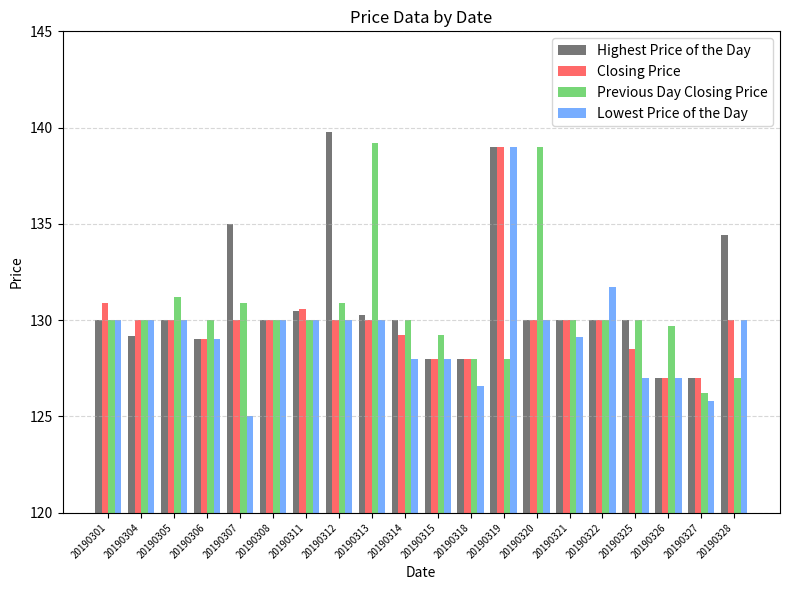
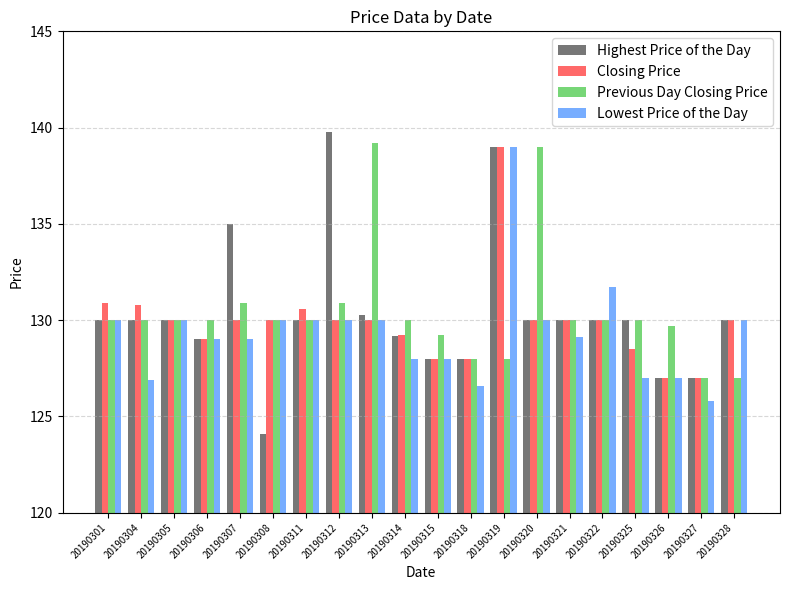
  {
    "Highest Price of the Day": {
      "20190301": 130.0,
-     "20190304": 129.2,
+     "20190304": 130.0,
      "20190305": 130.0,
      "20190306": 129.0,
      "20190307": 135.0,
-     "20190308": 130.0,
-     "20190311": 130.5,
+     "20190308": 124.1,
+     "20190311": 130.0,
      "20190312": 139.8,
      "20190313": 130.3,
-     "20190314": 130.0,
+     "20190314": 129.2,
      "20190315": 128.0,
      "20190318": 128.0,
      "20190319": 139.0,
      "20190320": 130.0,
      "20190321": 130.0,
      "20190322": 130.0,
      "20190325": 130.0,
      "20190326": 127.0,
      "20190327": 127.0,
-     "20190328": 134.4
+     "20190328": 130.0
    },
    "Closing Price": {
      "20190301": 130.9,
-     "20190304": 130.0,
+     "20190304": 130.8,
      "20190305": 130.0,
      "20190306": 129.0,
      "20190307": 130.0,
      "20190308": 130.0,
      "20190311": 130.6,
      "20190312": 130.0,
      "20190313": 130.0,
      "20190314": 129.3,
      "20190315": 128.0,
      "20190318": 128.0,
      "20190319": 139.0,
      "20190320": 130.0,
      "20190321": 130.0,
      "20190322": 130.0,
      "20190325": 128.5,
      "20190326": 127.0,
      "20190327": 127.0,
      "20190328": 130.0
    },
    "Previous Day Closing Price": {
      "20190301": 130.0,
      "20190304": 130.0,
-     "20190305": 131.2,
+     "20190305": 130.0,
      "20190306": 130.0,
      "20190307": 130.9,
      "20190308": 130.0,
      "20190311": 130.0,
      "20190312": 130.9,
      "20190313": 139.2,
      "20190314": 130.0,
      "20190315": 129.3,
      "20190318": 128.0,
      "20190319": 128.0,
      "20190320": 139.0,
      "20190321": 130.0,
      "20190322": 130.0,
      "20190325": 130.0,
      "20190326": 129.7,
-     "20190327": 126.2,
+     "20190327": 127.0,
      "20190328": 127.0
    },
    "Lowest Price of the Day": {
      "20190301": 130.0,
-     "20190304": 130.0,
+     "20190304": 126.9,
      "20190305": 130.0,
      "20190306": 129.0,
-     "20190307": 125,
+     "20190307": 129,
      "20190308": 130.0,
      "20190311": 130.0,
      "20190312": 130.0,
      "20190313": 130.0,
      "20190314": 128.0,
      "20190315": 128.0,
      "20190318": 126.6,
      "20190319": 139.0,
      "20190320": 130.0,
      "20190321": 129.1,
      "20190322": 131.7,
      "20190325": 127.0,
      "20190326": 127.0,
      "20190327": 125.8,
      "20190328": 130.0
    }
  }
